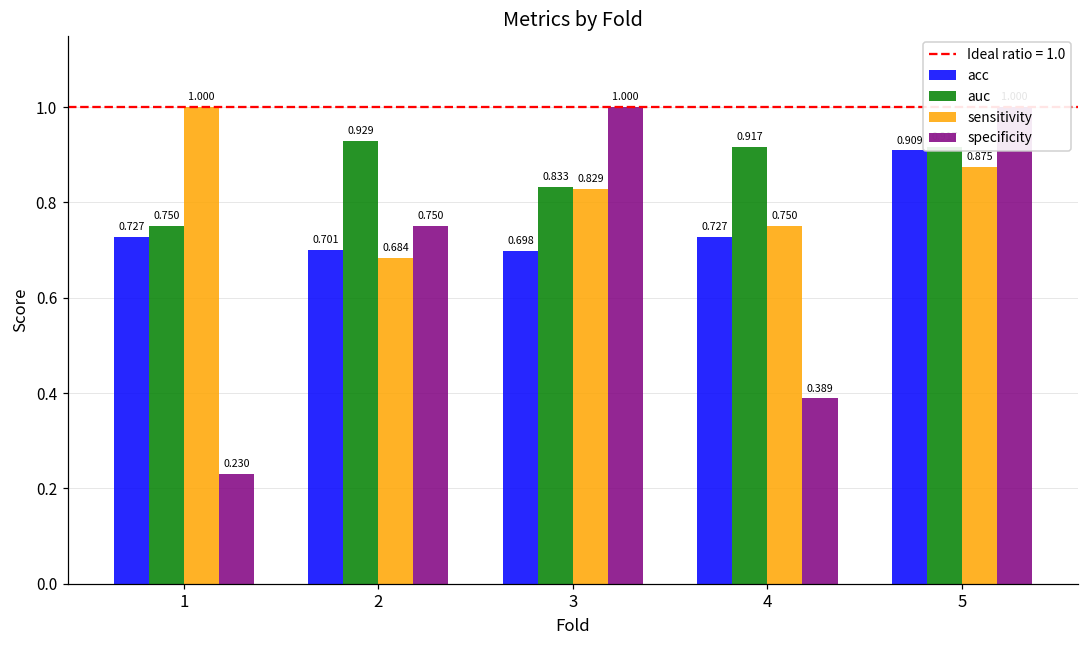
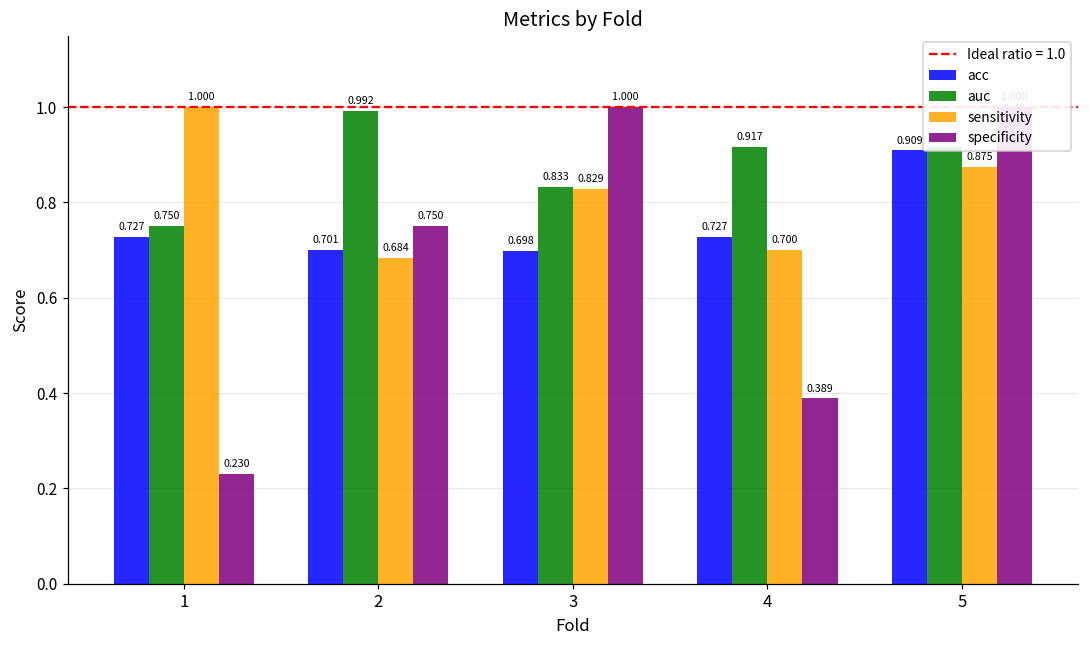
  {
    "acc": {
      "1": 0.727,
      "2": 0.701,
      "3": 0.698,
      "4": 0.727,
      "5": 0.909
    },
    "auc": {
      "1": 0.750,
-     "2": 0.929,
+     "2": 0.992,
      "3": 0.833,
      "4": 0.917
    },
    "sensitivity": {
      "1": 1.000,
      "2": 0.684,
      "3": 0.829,
-     "4": 0.750
+     "4": 0.700
    },
    "specificity": {
      "1": 0.230,
      "2": 0.750,
      "3": 1.000,
      "4": 0.389
    }
  }
